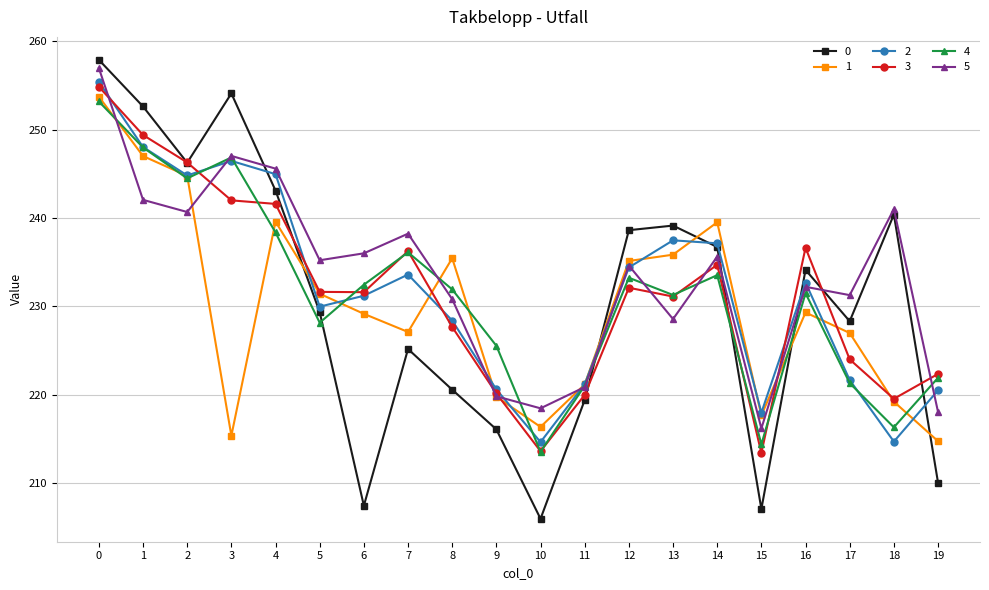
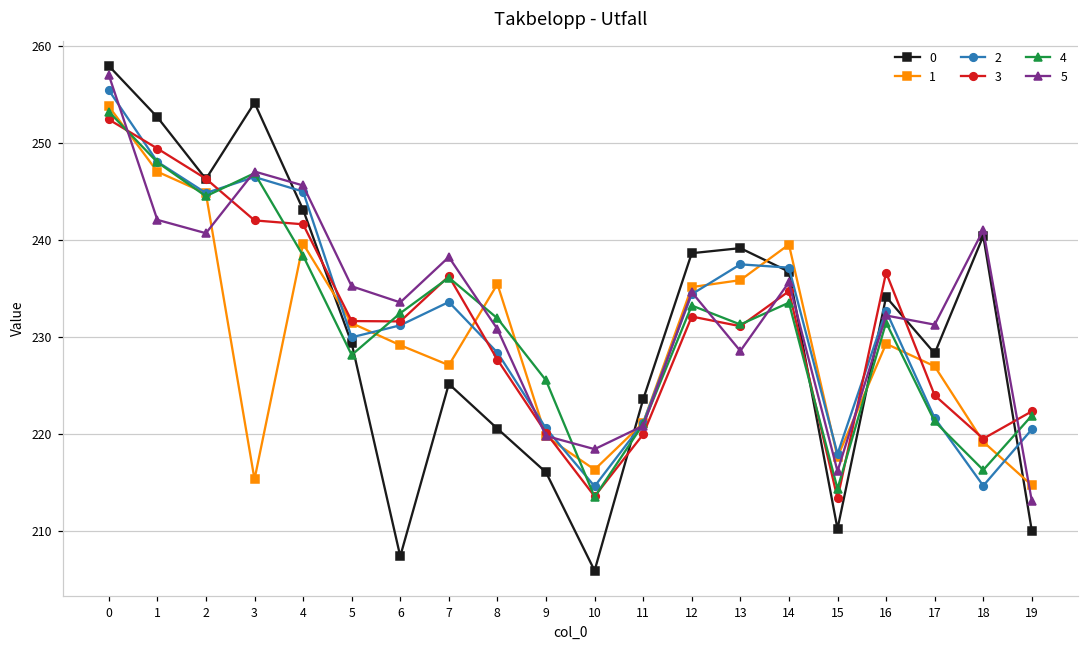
  {
    "0": {
      "0": 258,
      "1": 253,
      "3": 254,
      "4": 243,
      "5": 229,
      "6": 207,
      "7": 225,
      "8": 221,
      "9": 216,
      "10": 206,
-     "11": 219,
+     "11": 224,
      "12": 239,
      "13": 239,
      "14": 237,
-     "15": 207,
+     "15": 210,
      "16": 234,
      "17": 228,
      "18": 240,
      "19": 210
    },
    "1": {
      "0": 254,
      "1": 247,
      "3": 215,
      "4": 240,
      "6": 229,
      "7": 227,
      "8": 235,
      "10": 216,
      "12": 235,
      "13": 236,
      "14": 240,
      "15": 218,
      "16": 229,
      "17": 227,
      "18": 219,
      "19": 215
    },
    "2": {
      "0": 255,
      "3": 246,
      "4": 245,
      "5": 230,
      "6": 231,
      "7": 234,
      "8": 228,
      "9": 221,
      "10": 215,
      "13": 237,
      "14": 237,
      "15": 218,
      "16": 233,
      "17": 222,
      "18": 215,
      "19": 220
    },
    "3": {
-     "0": 255,
+     "0": 252,
      "1": 249,
      "3": 242,
      "4": 242,
      "6": 232,
      "8": 228,
      "9": 220,
      "11": 220,
      "12": 232,
      "14": 235,
      "15": 213,
      "16": 237,
      "17": 224,
      "18": 220,
      "19": 222
    },
    "4": {
      "0": 253,
      "4": 238,
      "5": 228,
      "6": 232,
      "8": 232,
      "9": 226,
      "12": 233,
      "14": 234,
      "15": 214,
      "16": 231,
      "17": 221,
      "18": 216,
      "19": 222
    },
    "5": {
      "0": 257,
      "1": 242,
      "2": 241,
      "4": 246,
      "5": 235,
-     "6": 236,
+     "6": 234,
      "7": 238,
      "8": 231,
      "10": 218,
      "13": 229,
      "14": 236,
      "15": 216,
      "16": 232,
      "17": 231,
      "18": 241,
-     "19": 218
+     "19": 213
    }
  }
